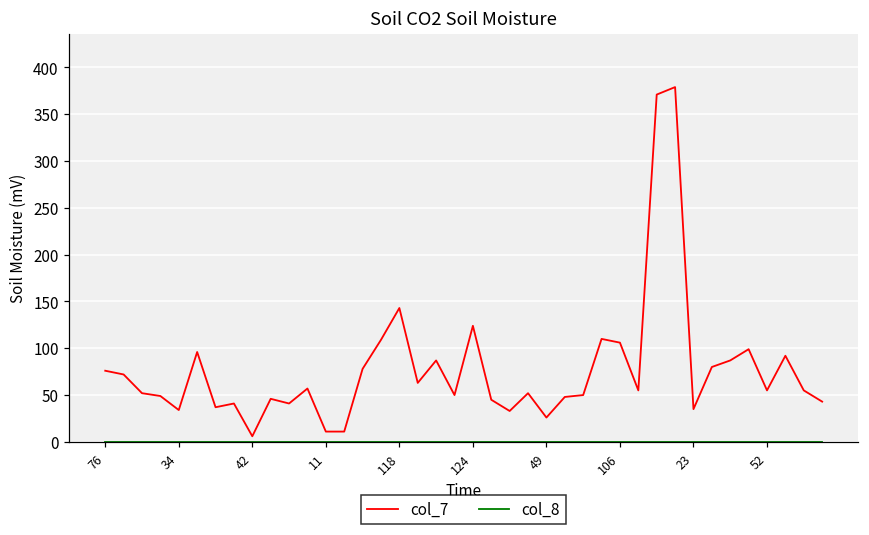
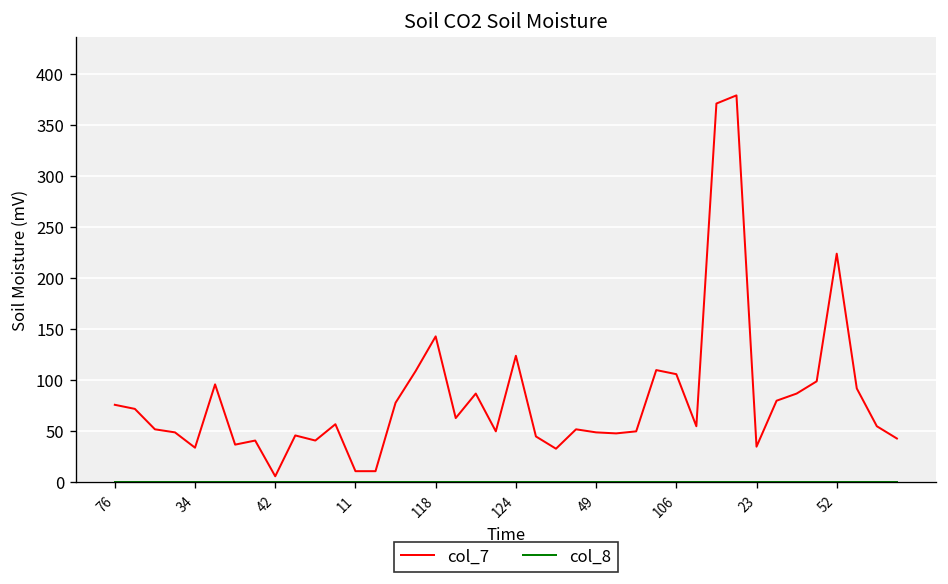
  {
    "col_7": {
      "76": 80,
      "42": 10,
      "118": 140,
      "124": 120,
-     "49": 30,
+     "49": 50,
      "106": 110,
-     "52": 60
+     "52": 220
    },
    "col_8": {
      "76": 0,
      "42": 0,
      "118": 0,
      "124": 0,
      "49": 0,
      "106": 0,
      "52": 0
    }
  }
